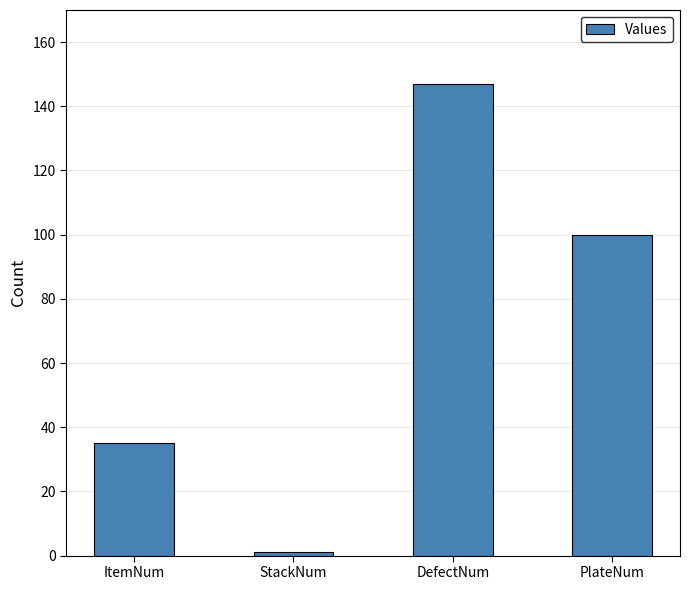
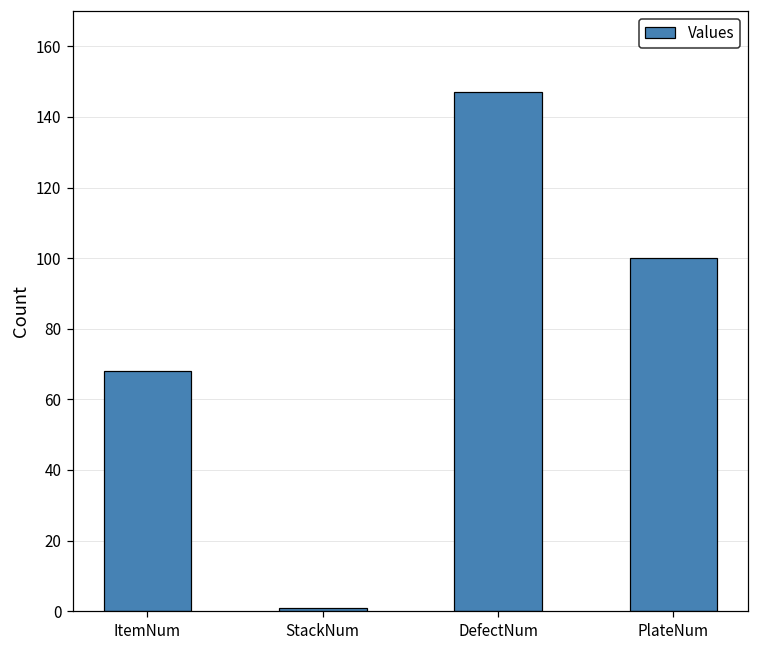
  {
-   "ItemNum": 35,
+   "ItemNum": 68,
    "StackNum": 1,
    "DefectNum": 147,
    "PlateNum": 100
  }
